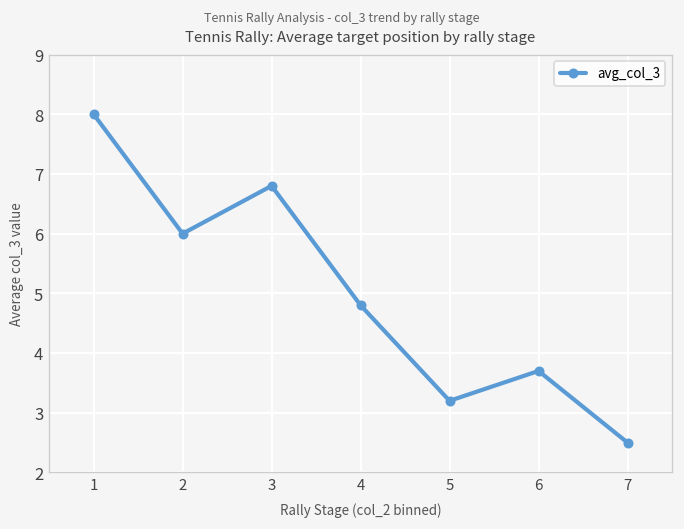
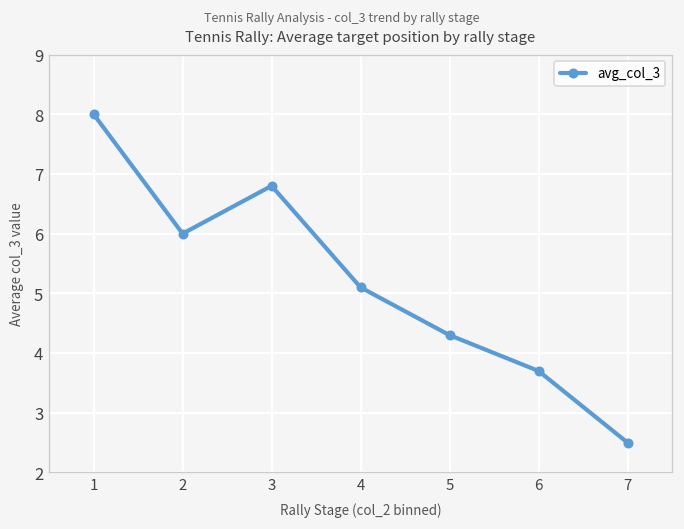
  {
    "1": 8.0,
    "2": 6.0,
    "3": 6.8,
-   "4": 4.8,
-   "5": 3.2,
+   "4": 5.1,
+   "5": 4.3,
    "6": 3.7,
    "7": 2.5
  }
